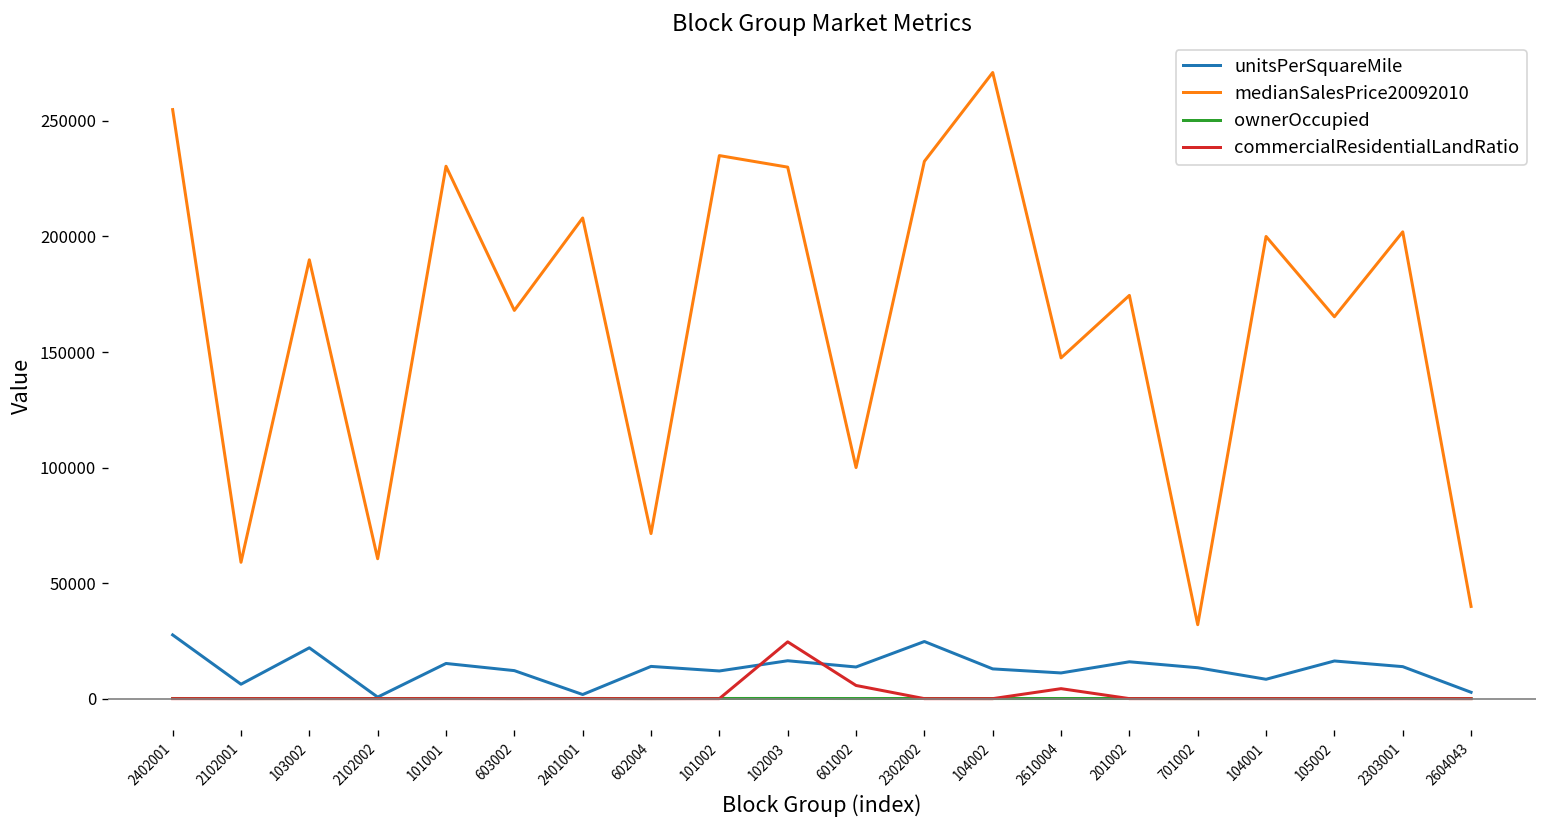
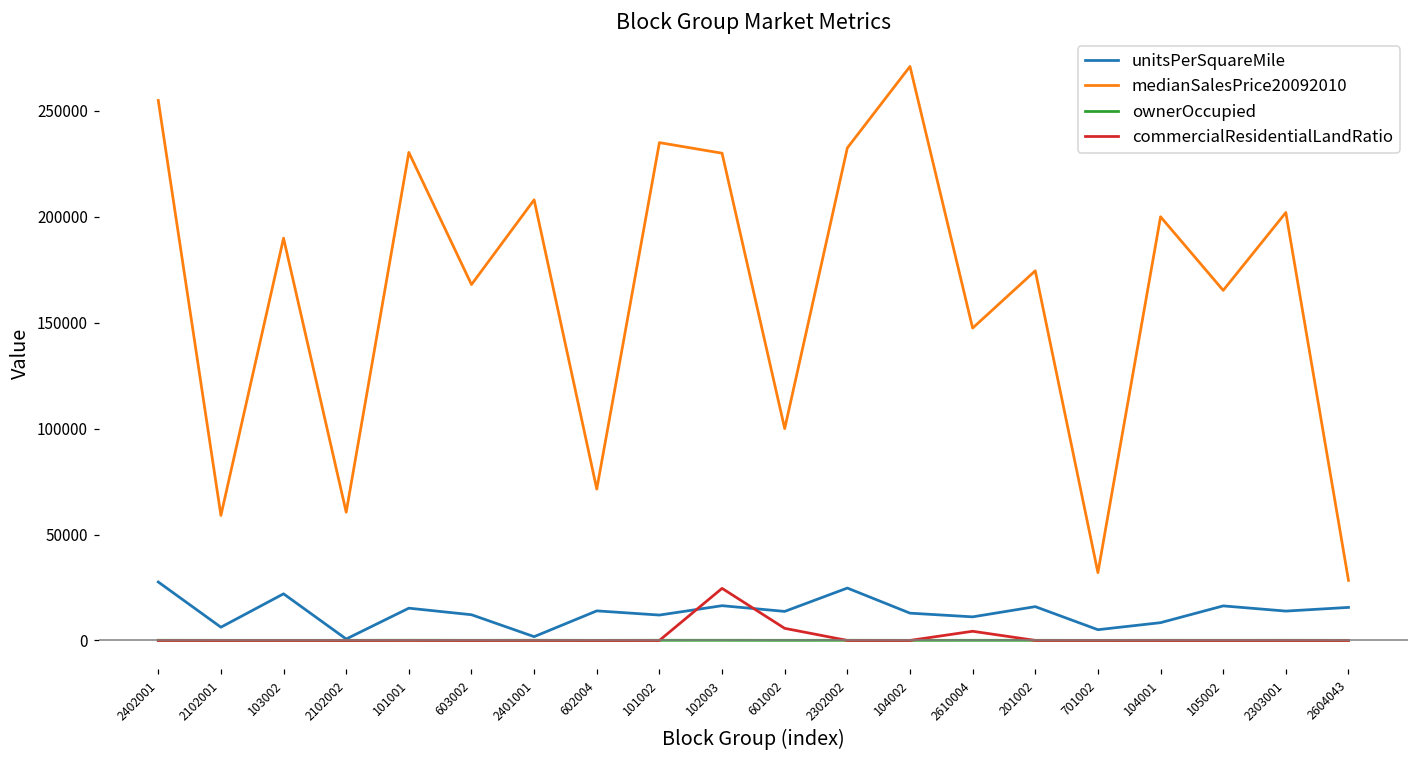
  {
    "unitsPerSquareMile": {
      "2402001": 28000,
      "2102001": 6000,
      "103002": 22000,
      "101001": 15000,
      "603002": 12000,
      "2401001": 2000,
      "602004": 14000,
      "101002": 12000,
      "102003": 16000,
      "601002": 14000,
      "2302002": 25000,
      "104002": 13000,
      "2610004": 11000,
      "201002": 16000,
-     "701002": 13000,
+     "701002": 5000,
      "104001": 8000,
      "105002": 16000,
      "2303001": 14000,
-     "2604043": 3000
+     "2604043": 16000
    },
    "medianSalesPrice20092010": {
      "2402001": 255000,
      "2102001": 59000,
      "103002": 190000,
      "2102002": 61000,
      "101001": 230000,
      "603002": 168000,
      "2401001": 208000,
      "602004": 71000,
      "101002": 235000,
      "102003": 230000,
      "601002": 100000,
      "2302002": 233000,
      "104002": 271000,
      "2610004": 147000,
      "201002": 175000,
      "701002": 32000,
      "104001": 200000,
      "105002": 165000,
      "2303001": 202000,
-     "2604043": 40000
+     "2604043": 28000
    },
    "ownerOccupied": {
      "102003": 0,
      "601002": 0,
      "2610004": 0
    },
    "commercialResidentialLandRatio": {
      "102003": 25000,
      "601002": 6000,
      "2610004": 4000
    }
  }
